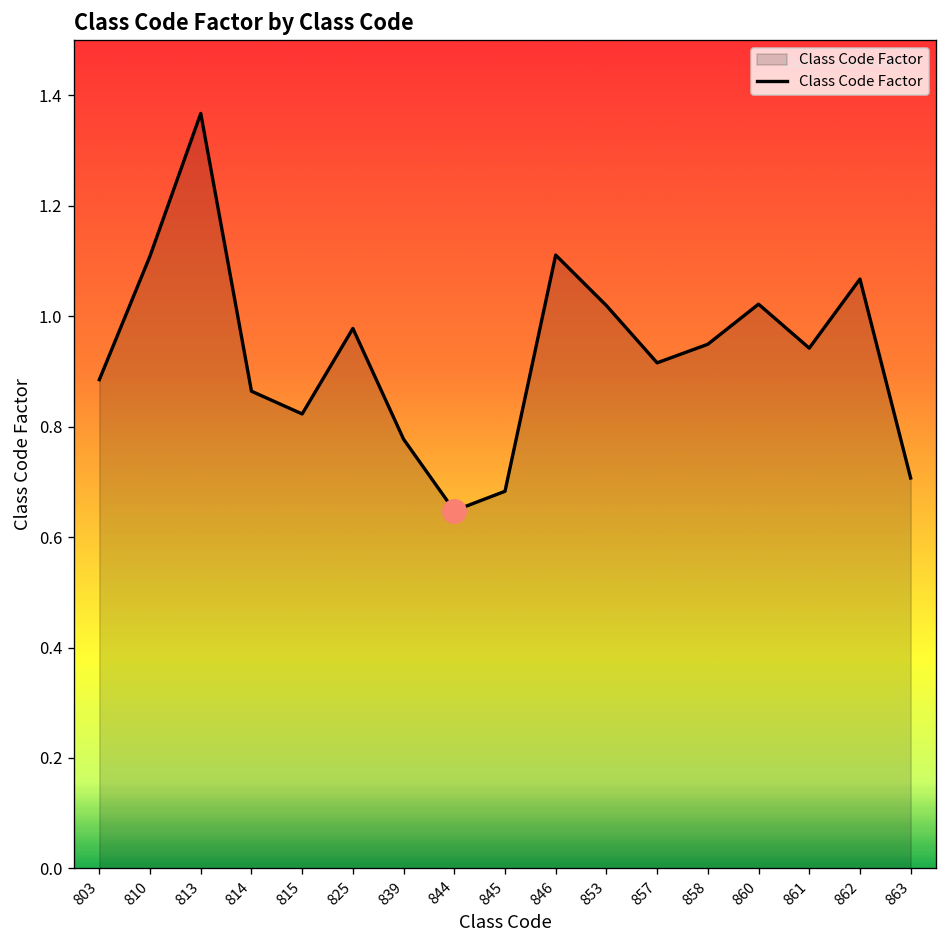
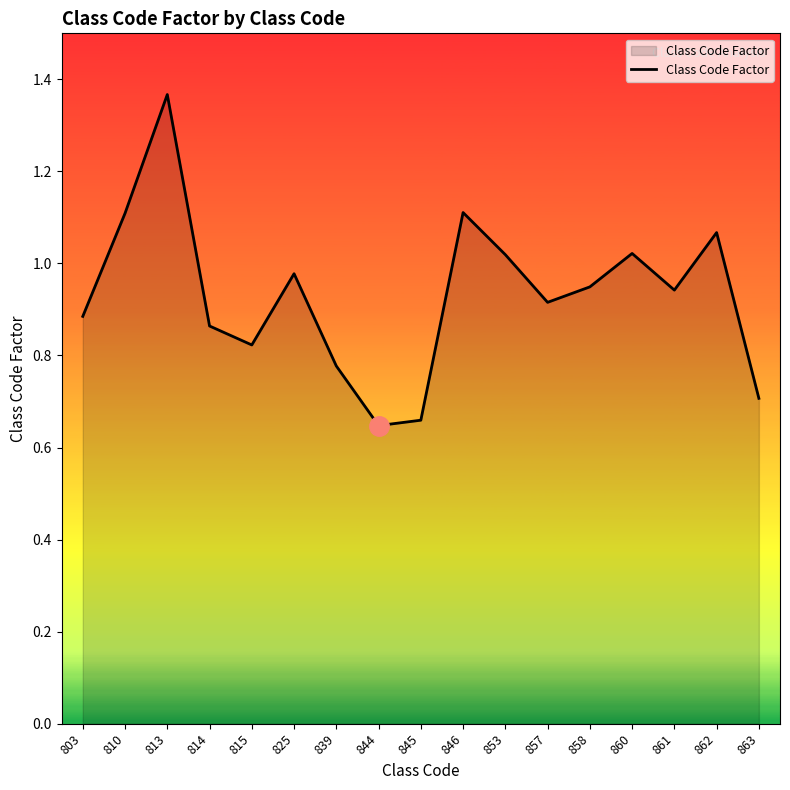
  {
    "Class Code Factor": {
      "803": 0.89,
      "810": 1.11,
      "813": 1.37,
      "814": 0.86,
      "815": 0.82,
      "825": 0.98,
      "839": 0.78,
-     "845": 0.68,
+     "845": 0.66,
      "846": 1.11,
      "853": 1.02,
      "857": 0.92,
      "858": 0.95,
      "860": 1.02,
      "861": 0.94,
      "862": 1.07,
      "863": 0.71
    }
  }
